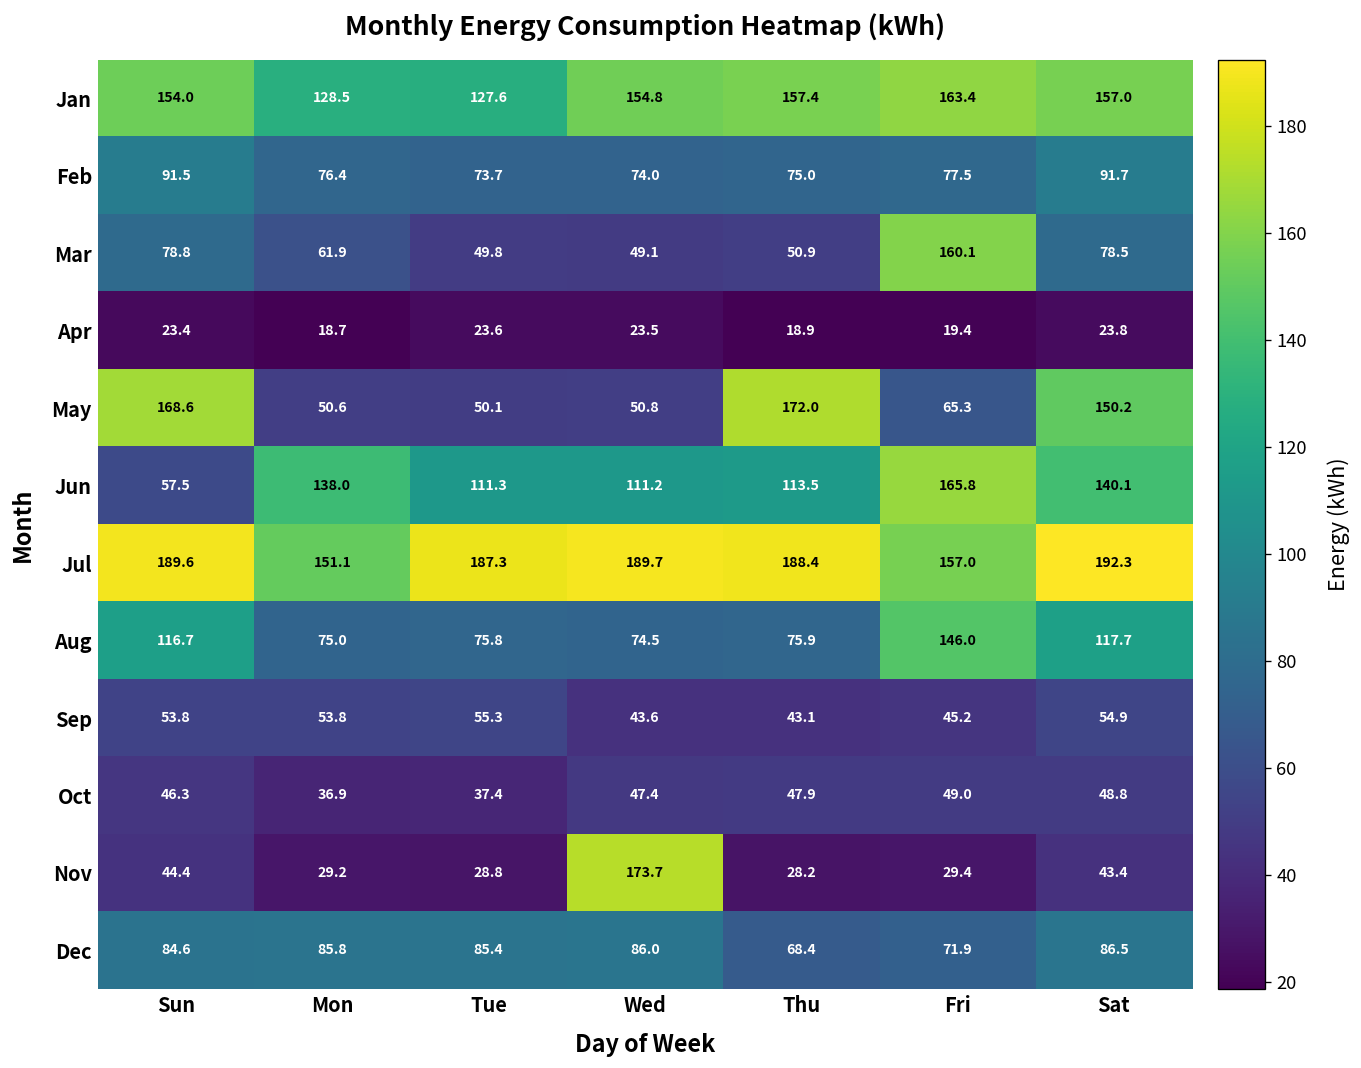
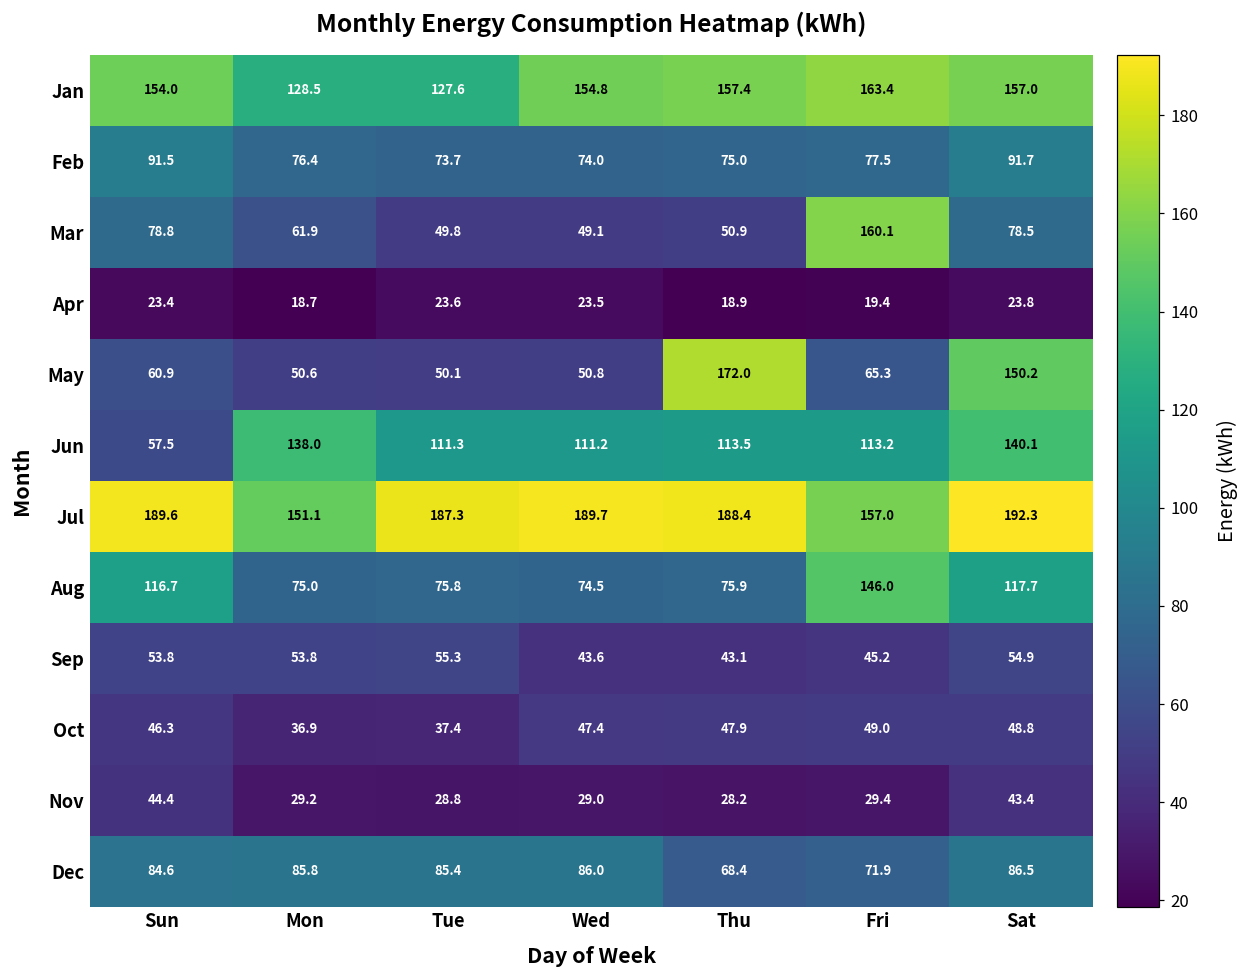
  {
    "Jan": {
      "Sun": 154.0,
      "Mon": 128.5,
      "Tue": 127.6,
      "Wed": 154.8,
      "Thu": 157.4,
      "Fri": 163.4,
      "Sat": 157.0
    },
    "Feb": {
      "Sun": 91.5,
      "Mon": 76.4,
      "Tue": 73.7,
      "Wed": 74.0,
      "Thu": 75.0,
      "Fri": 77.5,
      "Sat": 91.7
    },
    "Mar": {
      "Sun": 78.8,
      "Mon": 61.9,
      "Tue": 49.8,
      "Wed": 49.1,
      "Thu": 50.9,
      "Fri": 160.1,
      "Sat": 78.5
    },
    "Apr": {
      "Sun": 23.4,
      "Mon": 18.7,
      "Tue": 23.6,
      "Wed": 23.5,
      "Thu": 18.9,
      "Fri": 19.4,
      "Sat": 23.8
    },
    "May": {
-     "Sun": 168.6,
+     "Sun": 60.9,
      "Mon": 50.6,
      "Tue": 50.1,
      "Wed": 50.8,
      "Thu": 172.0,
      "Fri": 65.3,
      "Sat": 150.2
    },
    "Jun": {
      "Sun": 57.5,
      "Mon": 138.0,
      "Tue": 111.3,
      "Wed": 111.2,
      "Thu": 113.5,
-     "Fri": 165.8,
+     "Fri": 113.2,
      "Sat": 140.1
    },
    "Jul": {
      "Sun": 189.6,
      "Mon": 151.1,
      "Tue": 187.3,
      "Wed": 189.7,
      "Thu": 188.4,
      "Fri": 157.0,
      "Sat": 192.3
    },
    "Aug": {
      "Sun": 116.7,
      "Mon": 75.0,
      "Tue": 75.8,
      "Wed": 74.5,
      "Thu": 75.9,
      "Fri": 146.0,
      "Sat": 117.7
    },
    "Sep": {
      "Sun": 53.8,
      "Mon": 53.8,
      "Tue": 55.3,
      "Wed": 43.6,
      "Thu": 43.1,
      "Fri": 45.2,
      "Sat": 54.9
    },
    "Oct": {
      "Sun": 46.3,
      "Mon": 36.9,
      "Tue": 37.4,
      "Wed": 47.4,
      "Thu": 47.9,
      "Fri": 49.0,
      "Sat": 48.8
    },
    "Nov": {
      "Sun": 44.4,
      "Mon": 29.2,
      "Tue": 28.8,
-     "Wed": 173.7,
+     "Wed": 29.0,
      "Thu": 28.2,
      "Fri": 29.4,
      "Sat": 43.4
    },
    "Dec": {
      "Sun": 84.6,
      "Mon": 85.8,
      "Tue": 85.4,
      "Wed": 86.0,
      "Thu": 68.4,
      "Fri": 71.9,
      "Sat": 86.5
    }
  }
